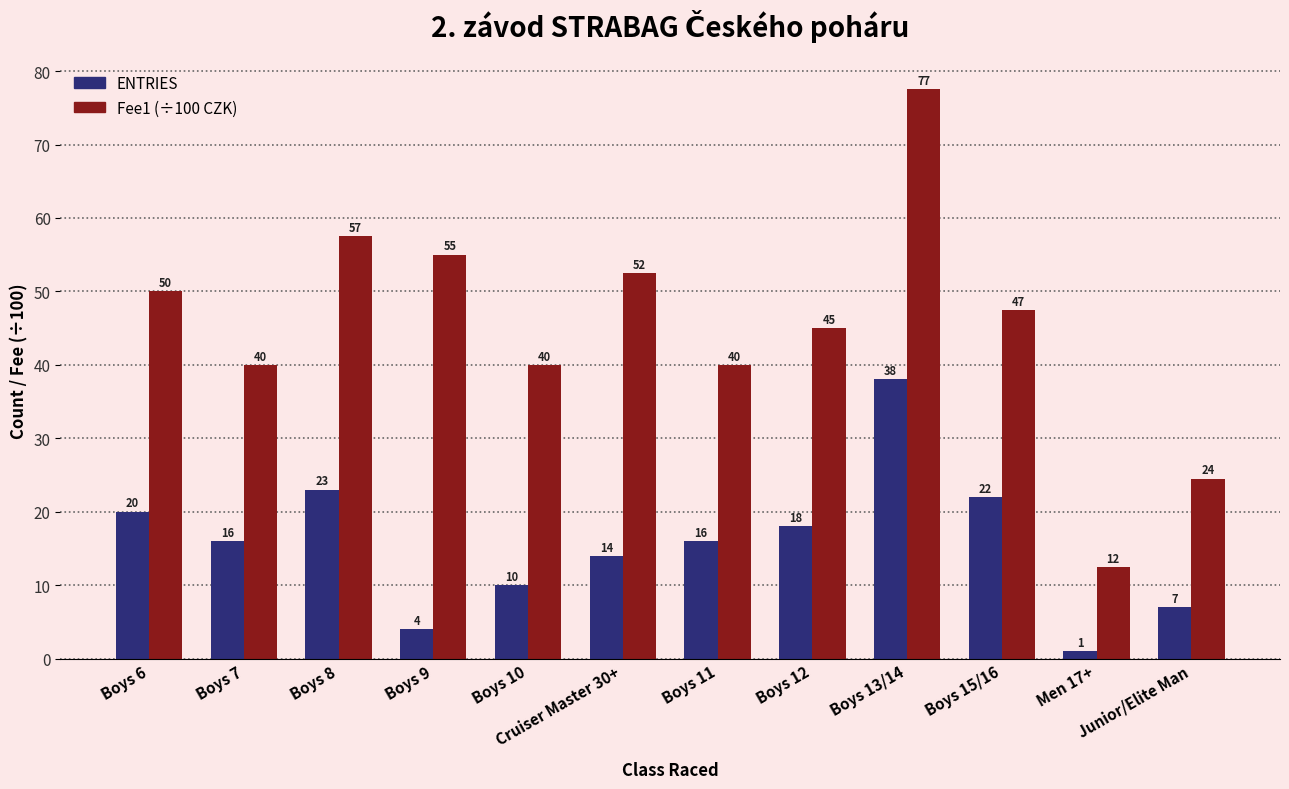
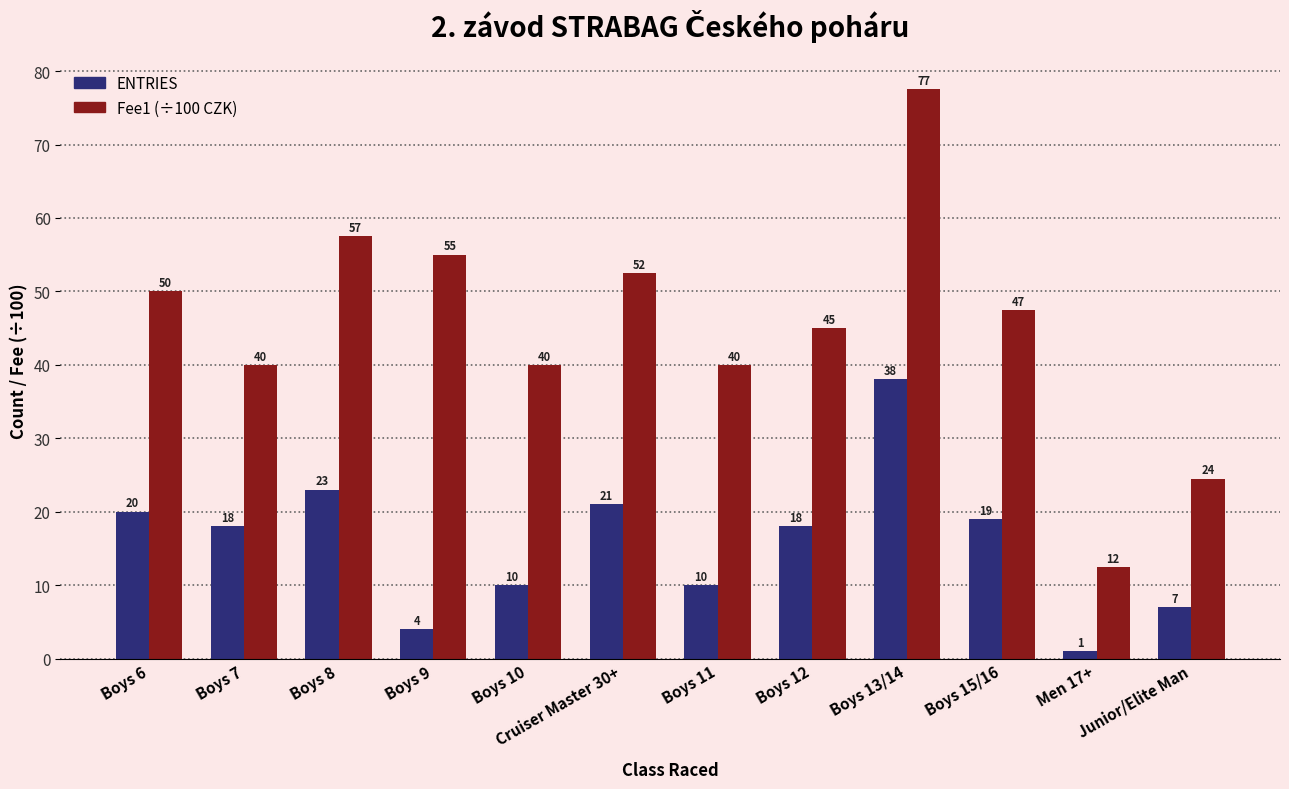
  {
    "ENTRIES": {
      "Boys 6": 20,
-     "Boys 7": 16,
+     "Boys 7": 18,
      "Boys 8": 23,
      "Boys 9": 4,
      "Boys 10": 10,
-     "Cruiser Master 30+": 14,
-     "Boys 11": 16,
+     "Cruiser Master 30+": 21,
+     "Boys 11": 10,
      "Boys 12": 18,
      "Boys 13/14": 38,
-     "Boys 15/16": 22,
+     "Boys 15/16": 19,
      "Men 17+": 1,
      "Junior/Elite Man": 7
    }
  }
